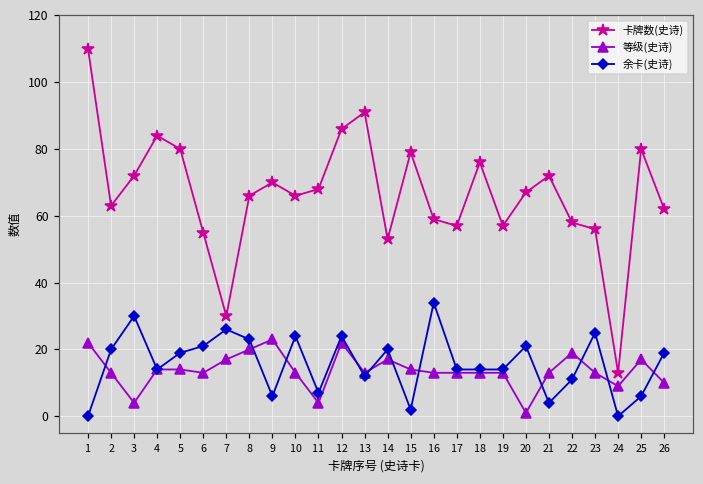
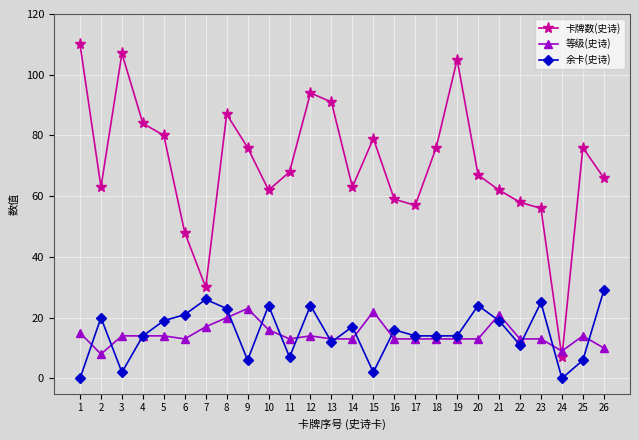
  {
    "卡牌数(史诗)": {
      "1": 110,
      "2": 63,
-     "3": 72,
+     "3": 107,
      "4": 84,
      "5": 80,
-     "6": 55,
+     "6": 48,
      "7": 30,
-     "8": 66,
-     "9": 70,
-     "10": 66,
+     "8": 87,
+     "9": 76,
+     "10": 62,
      "11": 68,
-     "12": 86,
+     "12": 94,
      "13": 91,
-     "14": 53,
+     "14": 63,
      "15": 79,
      "16": 59,
      "17": 57,
      "18": 76,
-     "19": 57,
+     "19": 105,
      "20": 67,
-     "21": 72,
+     "21": 62,
      "22": 58,
      "23": 56,
-     "24": 13,
-     "25": 80,
-     "26": 62
+     "24": 7,
+     "25": 76,
+     "26": 66
    },
    "等级(史诗)": {
-     "1": 22,
-     "2": 13,
-     "3": 4,
+     "1": 15,
+     "2": 8,
+     "3": 14,
      "5": 14,
      "6": 13,
      "7": 17,
      "8": 20,
      "9": 23,
-     "10": 13,
-     "11": 4,
-     "12": 22,
+     "10": 16,
+     "11": 13,
+     "12": 14,
      "13": 13,
-     "14": 17,
-     "15": 14,
+     "14": 13,
+     "15": 22,
      "16": 13,
      "17": 13,
      "18": 13,
      "19": 13,
-     "20": 1,
-     "21": 13,
-     "22": 19,
+     "20": 13,
+     "21": 21,
+     "22": 13,
      "23": 13,
      "24": 9,
-     "25": 17,
+     "25": 14,
      "26": 10
    },
    "余卡(史诗)": {
      "1": 0,
      "2": 20,
-     "3": 30,
+     "3": 2,
      "5": 19,
      "6": 21,
      "7": 26,
      "8": 23,
      "9": 6,
      "10": 24,
      "11": 7,
      "12": 24,
      "13": 12,
-     "14": 20,
+     "14": 17,
      "15": 2,
-     "16": 34,
+     "16": 16,
      "17": 14,
      "18": 14,
      "19": 14,
-     "20": 21,
-     "21": 4,
+     "20": 24,
+     "21": 19,
      "22": 11,
      "23": 25,
      "24": 0,
      "25": 6,
-     "26": 19
+     "26": 29
    }
  }
